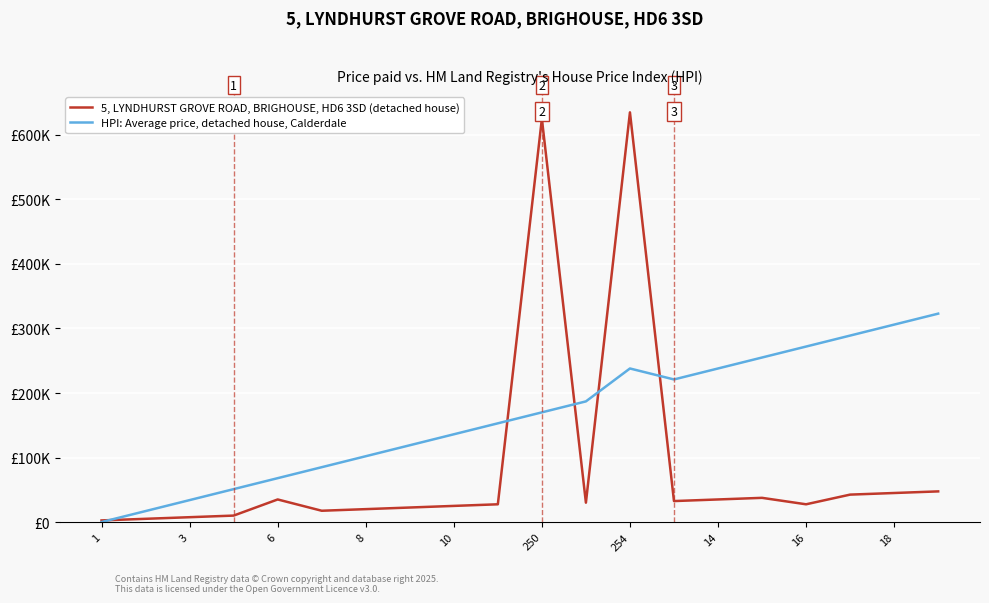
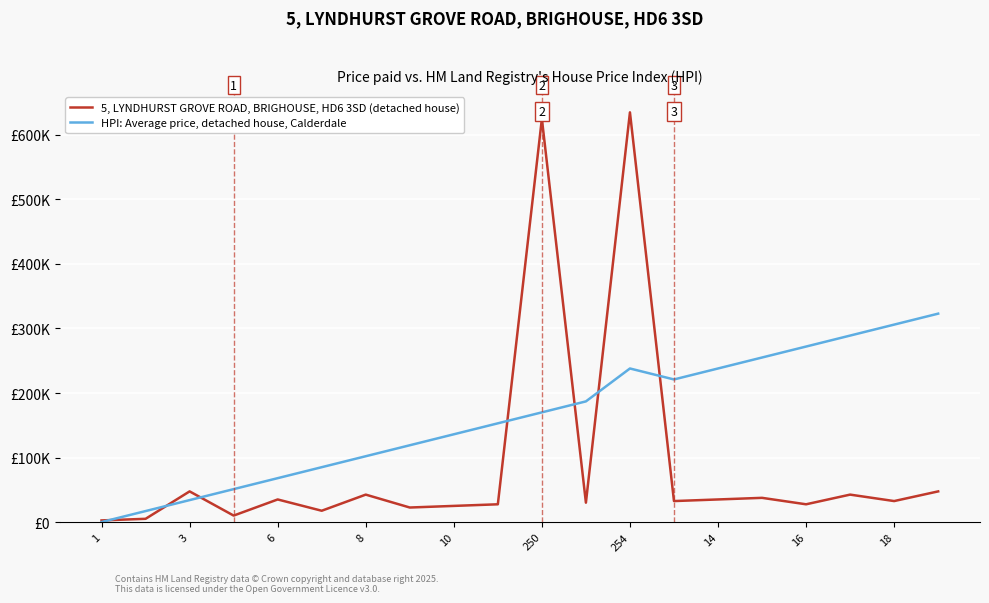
  {
    "5, LYNDHURST GROVE ROAD, BRIGHOUSE, HD6 3SD (detached house)": {
-     "3": "£10000",
+     "3": "£50000",
      "6": "£40000",
-     "8": "£20000",
+     "8": "£40000",
      "10": "£30000",
      "254": "£640000",
      "14": "£40000",
      "16": "£30000",
-     "18": "£50000"
+     "18": "£30000"
    },
    "HPI: Average price, detached house, Calderdale": {
      "3": "£30000",
      "6": "£70000",
      "8": "£100000",
      "10": "£140000",
      "250": "£170000",
      "254": "£240000",
      "14": "£240000",
      "16": "£270000",
      "18": "£310000"
    }
  }
